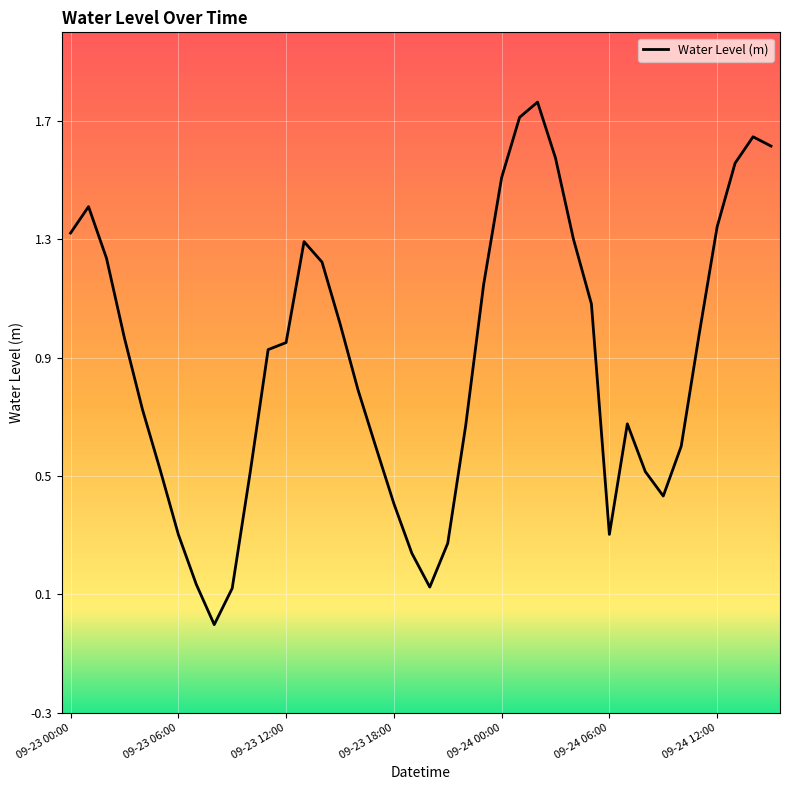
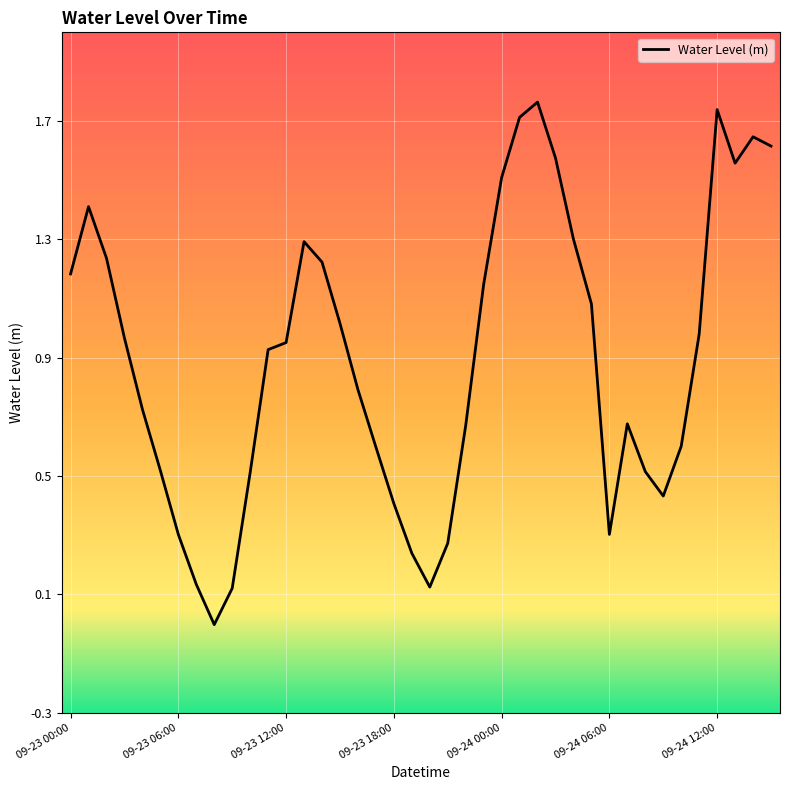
  {
-   "09-23 00:00": 1.32,
+   "09-23 00:00": 1.18,
    "09-23 06:00": 0.30,
    "09-23 12:00": 0.95,
    "09-23 18:00": 0.41,
    "09-24 00:00": 1.51,
    "09-24 06:00": 0.30,
-   "09-24 12:00": 1.34
+   "09-24 12:00": 1.74
  }
